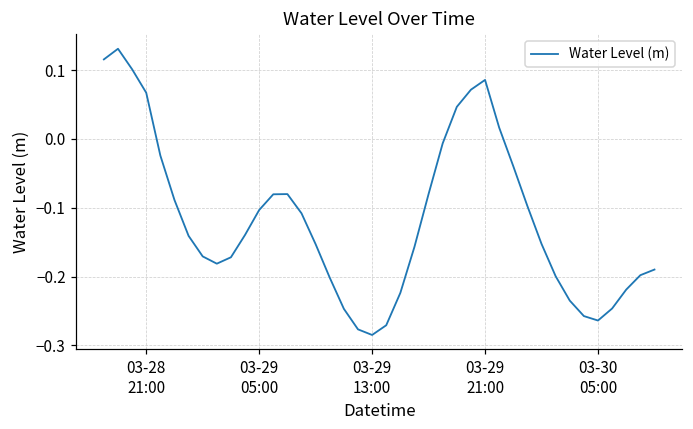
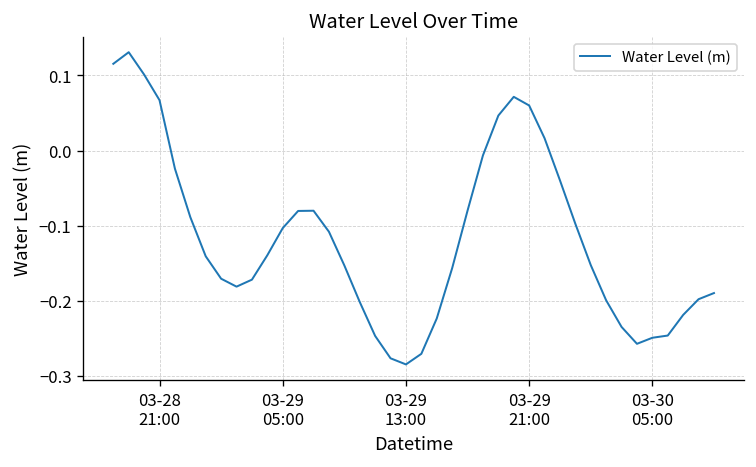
  {
    "03-28 21:00": 0.07,
    "03-29 05:00": -0.10,
    "03-29 13:00": -0.28,
-   "03-29 21:00": 0.09,
-   "03-30 05:00": -0.26
+   "03-29 21:00": 0.06,
+   "03-30 05:00": -0.25
  }
